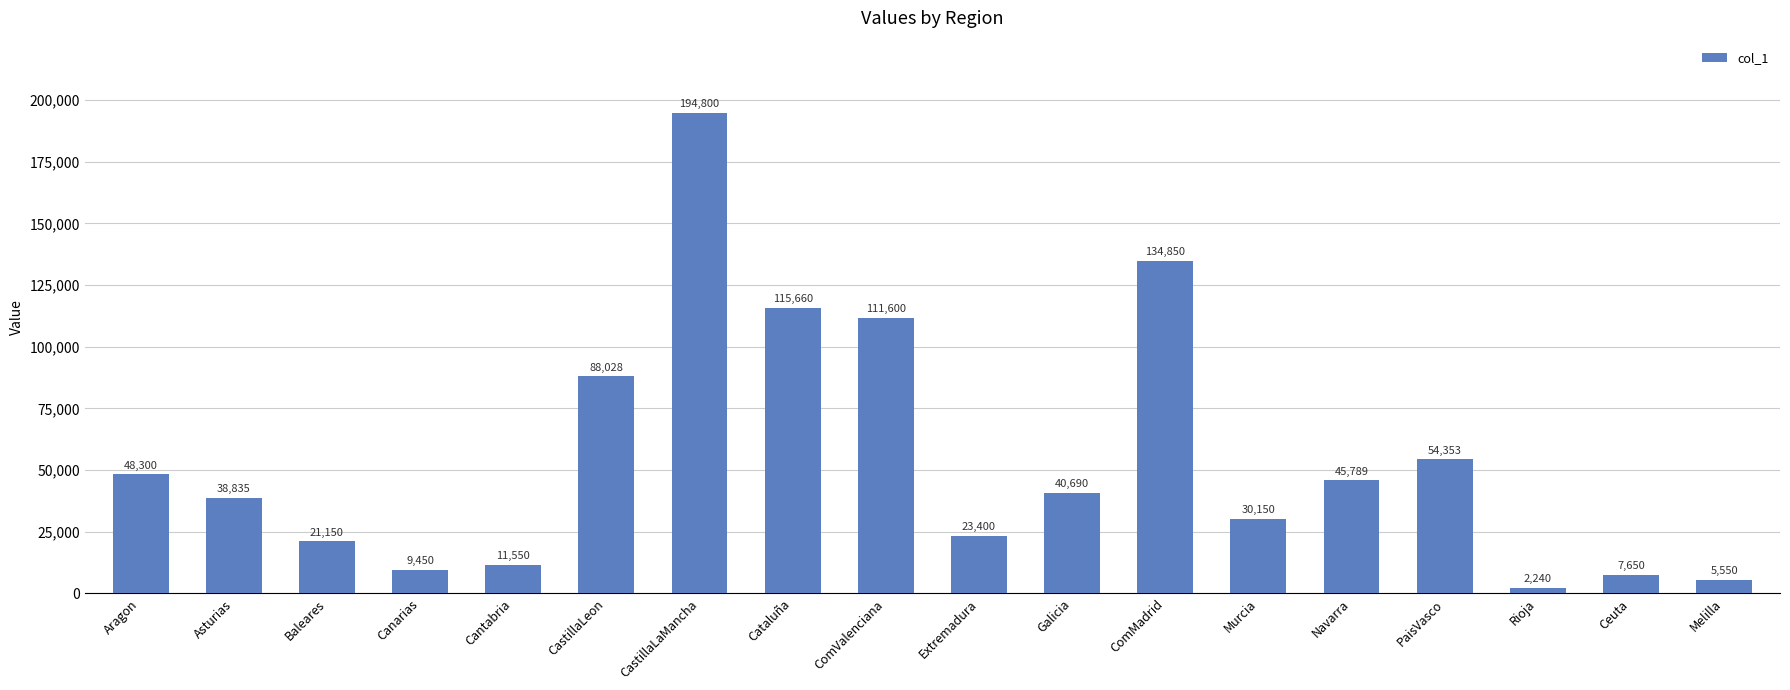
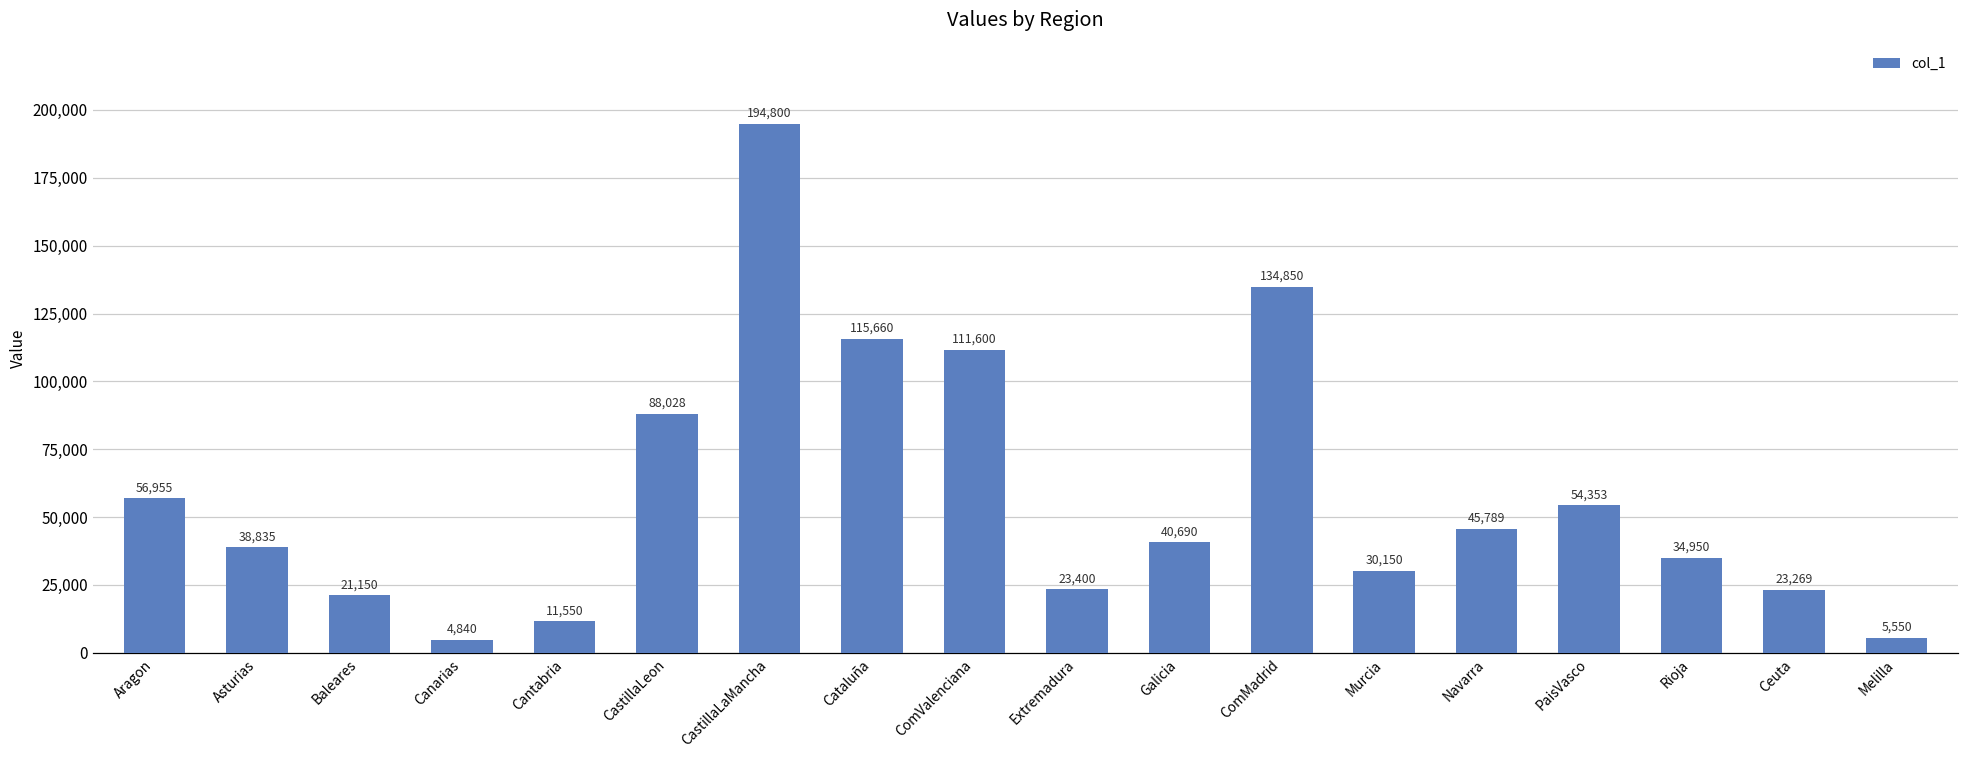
  {
-   "Aragon": "48,300",
+   "Aragon": "56,955",
    "Asturias": "38,835",
    "Baleares": "21,150",
-   "Canarias": "9,450",
+   "Canarias": "4,840",
    "Cantabria": "11,550",
    "CastillaLeon": "88,028",
    "CastillaLaMancha": "194,800",
    "Cataluña": "115,660",
    "ComValenciana": "111,600",
    "Extremadura": "23,400",
    "Galicia": "40,690",
    "ComMadrid": "134,850",
    "Murcia": "30,150",
    "Navarra": "45,789",
    "PaisVasco": "54,353",
-   "Rioja": "2,240",
-   "Ceuta": "7,650",
+   "Rioja": "34,950",
+   "Ceuta": "23,269",
    "Melilla": "5,550"
  }
